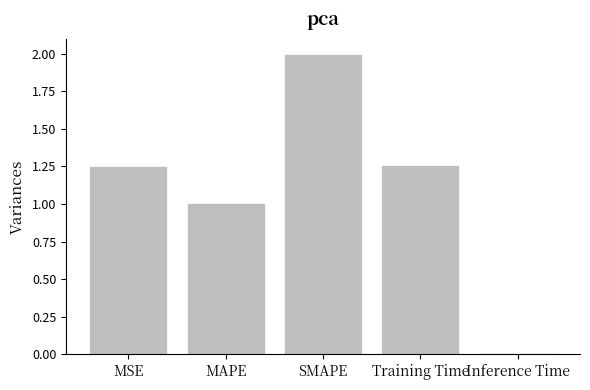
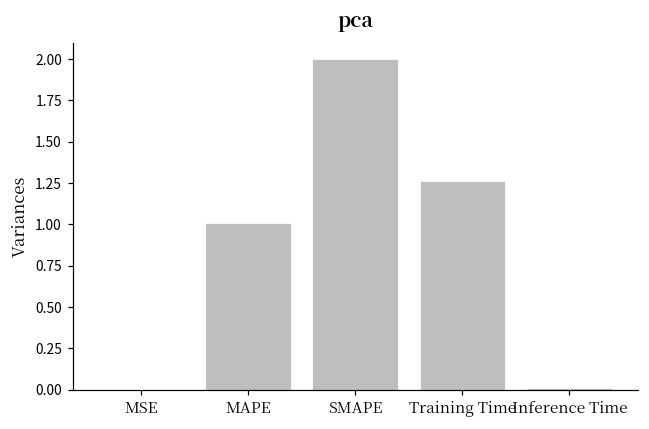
  {
-   "MSE": 1.25,
+   "MSE": 0.00,
    "MAPE": 1.01,
    "SMAPE": 2.00,
    "Training Time": 1.26
  }
